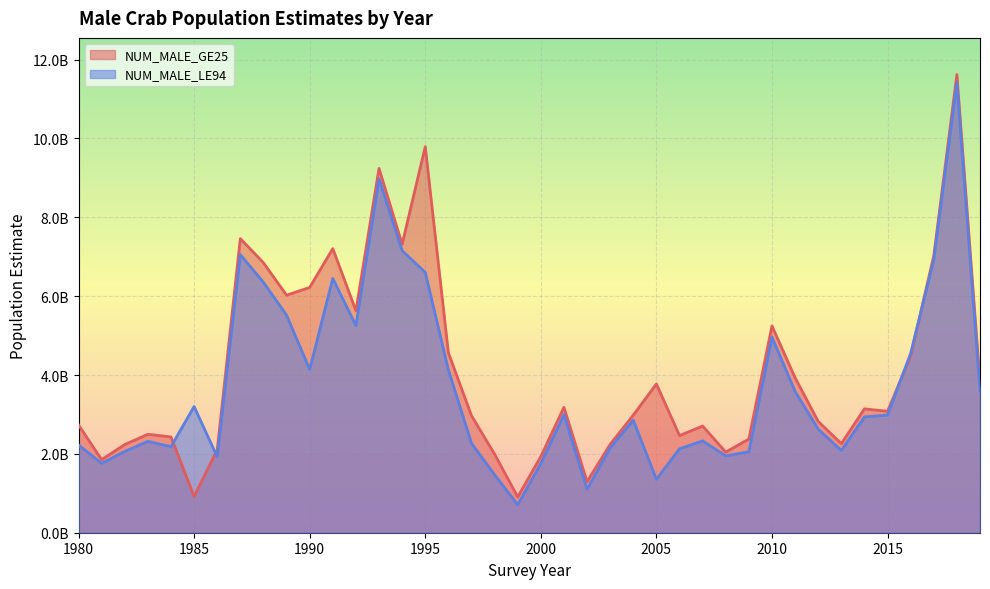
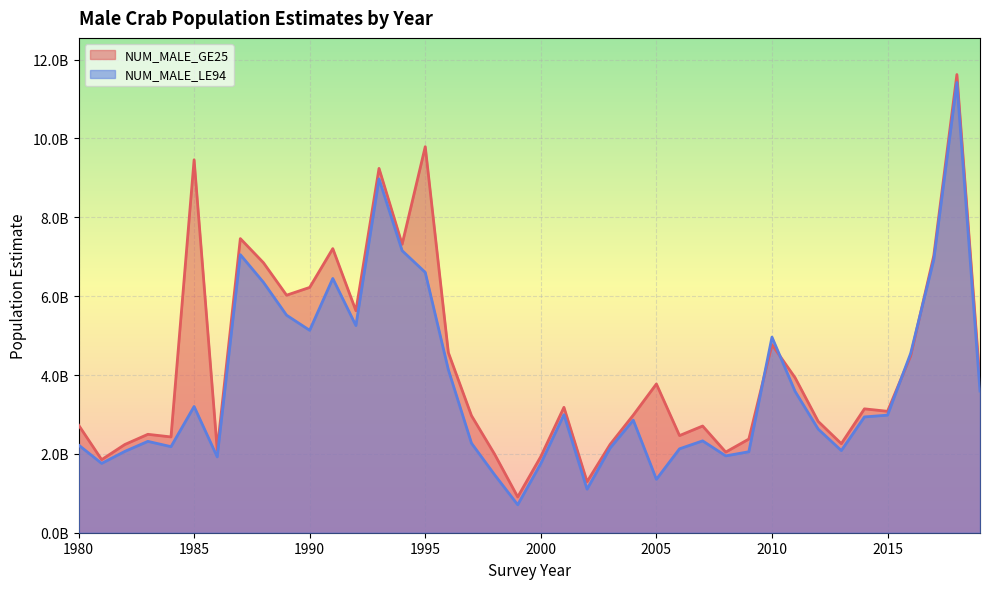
  {
    "NUM_MALE_GE25": {
      "1980": 2700000000,
-     "1985": 900000000,
+     "1985": 9500000000,
      "1990": 6200000000,
      "1995": 9800000000,
      "2000": 1900000000,
      "2005": 3800000000,
-     "2010": 5200000000,
+     "2010": 4800000000,
      "2015": 3100000000
    },
    "NUM_MALE_LE94": {
      "1980": 2200000000,
      "1985": 3200000000,
-     "1990": 4100000000,
+     "1990": 5100000000,
      "1995": 6600000000,
      "2000": 1800000000,
      "2005": 1400000000,
      "2010": 5000000000,
      "2015": 3000000000
    }
  }
